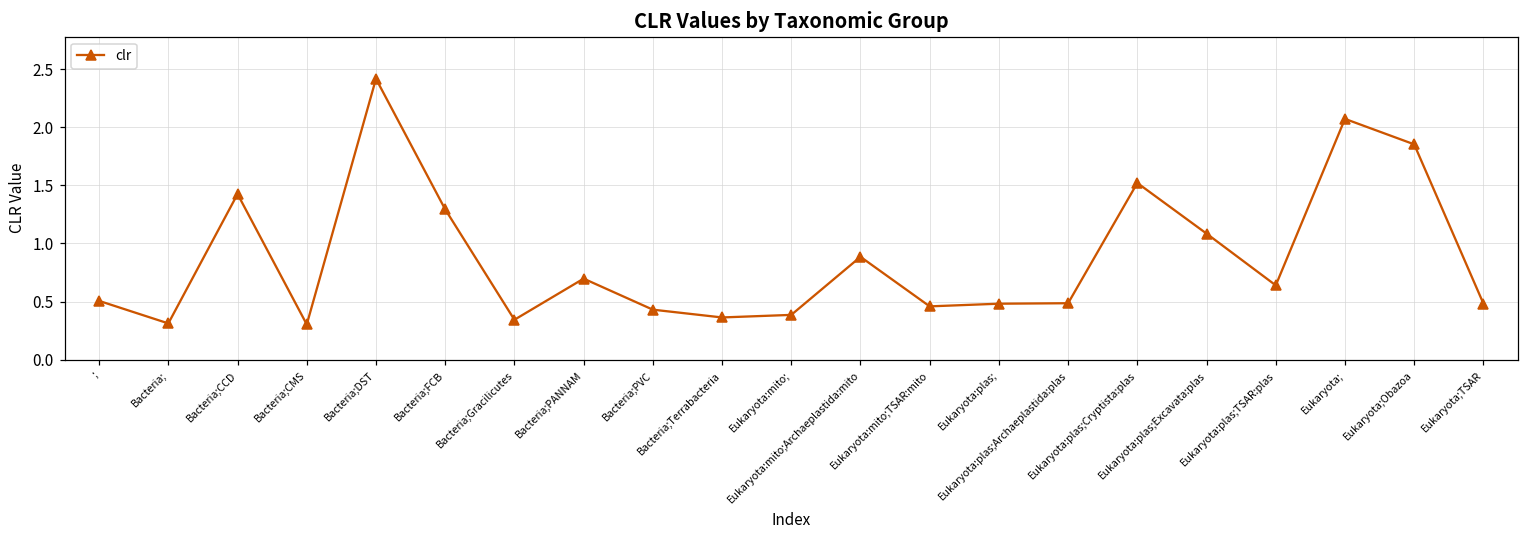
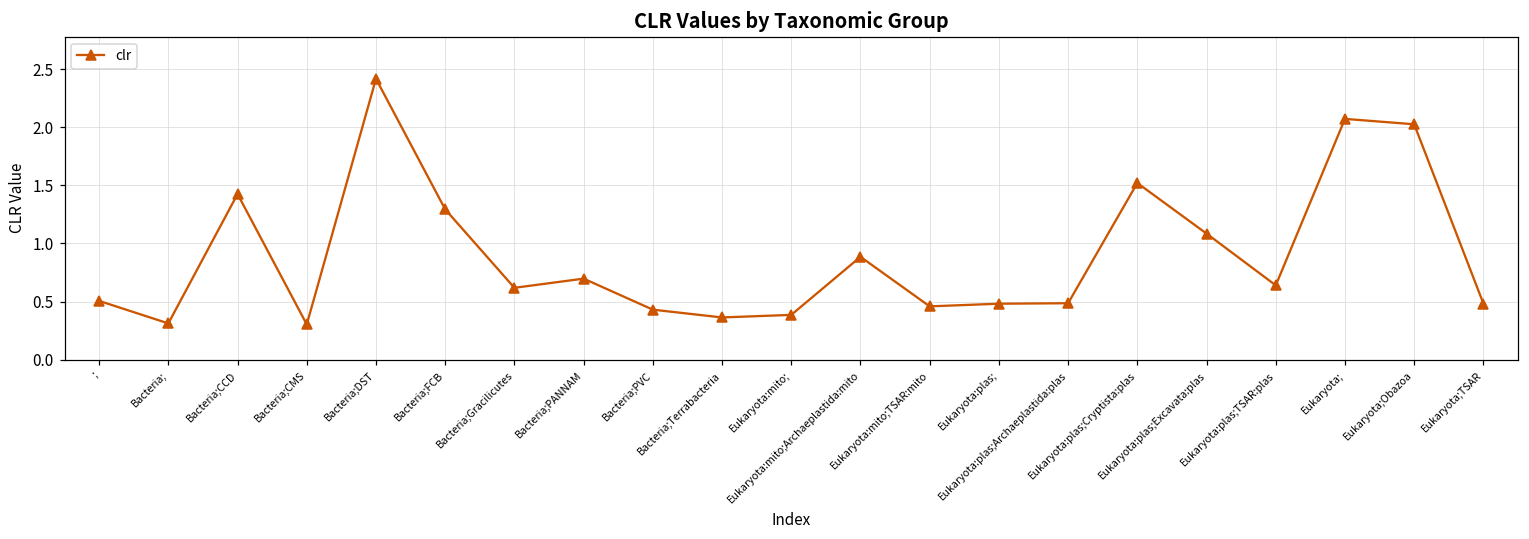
  {
    ";": 0.51,
    "Bacteria;": 0.31,
    "Bacteria;CCD": 1.43,
    "Bacteria;CMS": 0.30,
    "Bacteria;DST": 2.42,
    "Bacteria;FCB": 1.29,
-   "Bacteria;Gracilicutes": 0.34,
+   "Bacteria;Gracilicutes": 0.62,
    "Bacteria;PANNAM": 0.70,
    "Bacteria;PVC": 0.43,
    "Bacteria;Terrabacteria": 0.36,
    "Eukaryota:mito;": 0.39,
    "Eukaryota:mito;Archaeplastida:mito": 0.89,
    "Eukaryota:mito;TSAR:mito": 0.46,
    "Eukaryota:plas;": 0.48,
    "Eukaryota:plas;Archaeplastida:plas": 0.49,
    "Eukaryota:plas;Cryptista:plas": 1.52,
    "Eukaryota:plas;Excavata:plas": 1.09,
    "Eukaryota:plas;TSAR:plas": 0.64,
    "Eukaryota;": 2.07,
-   "Eukaryota;Obazoa": 1.85,
+   "Eukaryota;Obazoa": 2.03,
    "Eukaryota;TSAR": 0.48
  }
